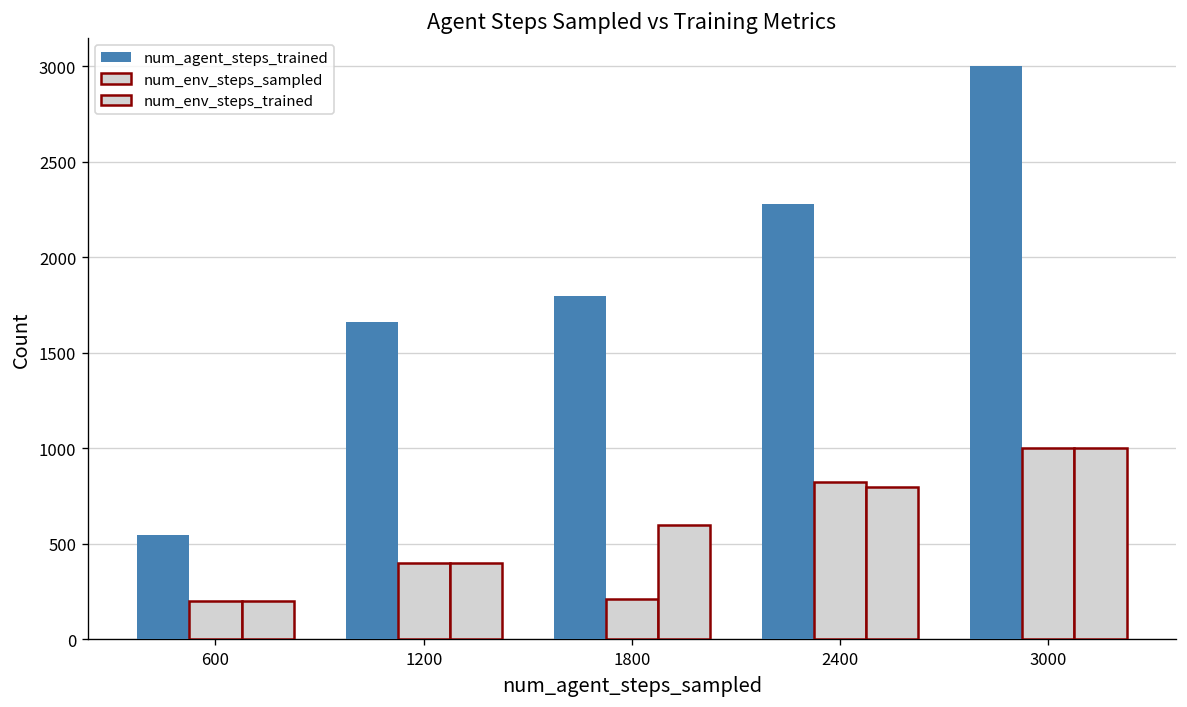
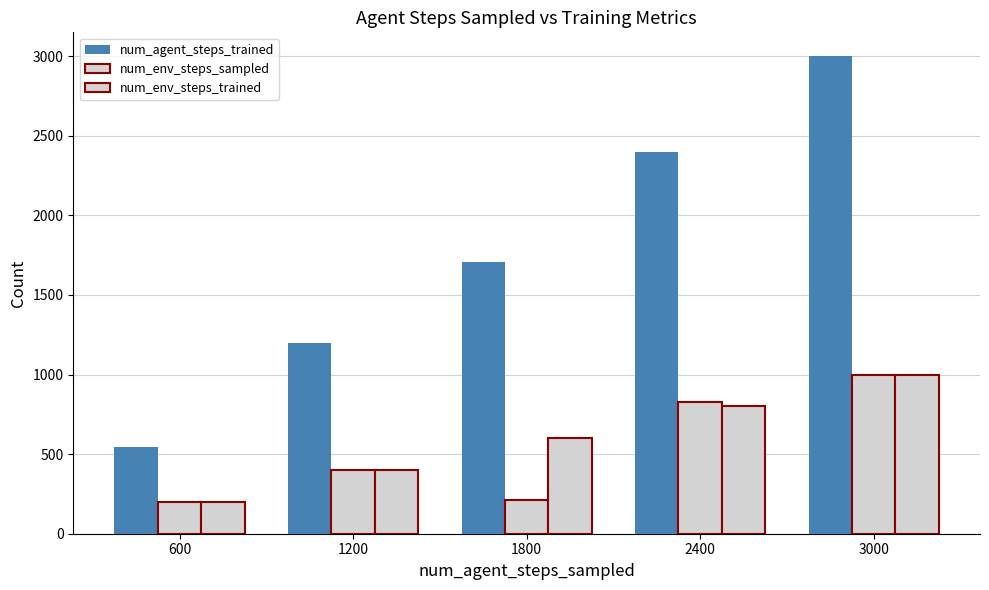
  {
    "num_agent_steps_trained": {
      "600": 550,
-     "1200": 1660,
-     "1800": 1800,
-     "2400": 2280,
+     "1200": 1200,
+     "1800": 1710,
+     "2400": 2400,
      "3000": 3000
    }
  }
